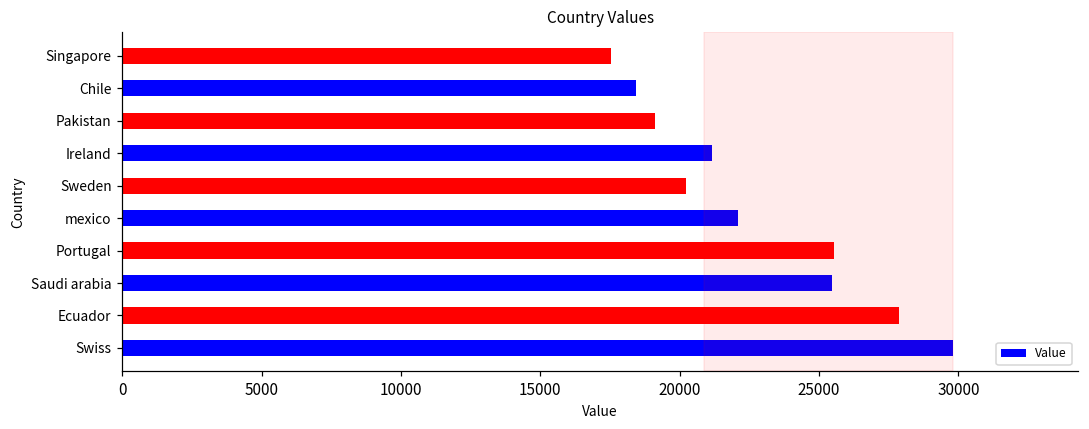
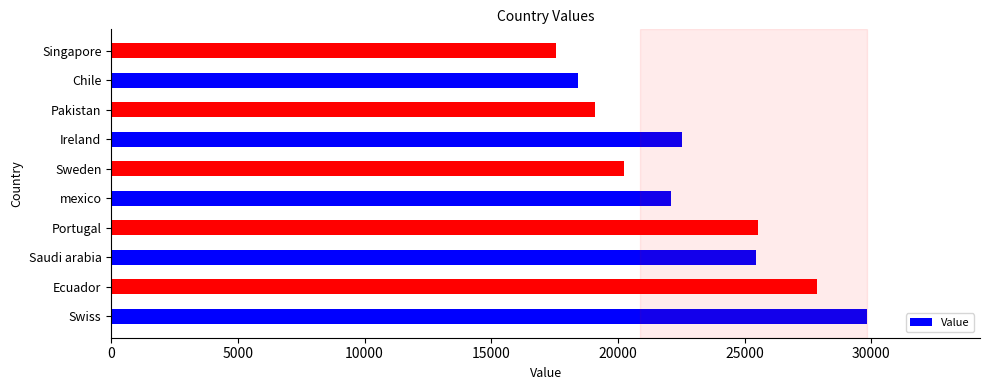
  {
    "Singapore": 17500,
    "Chile": 18400,
    "Pakistan": 19100,
-   "Ireland": 21200,
+   "Ireland": 22500,
    "Sweden": 20200,
    "mexico": 22100,
    "Portugal": 25500,
    "Saudi arabia": 25500,
    "Ecuador": 27900,
    "Swiss": 29800
  }
